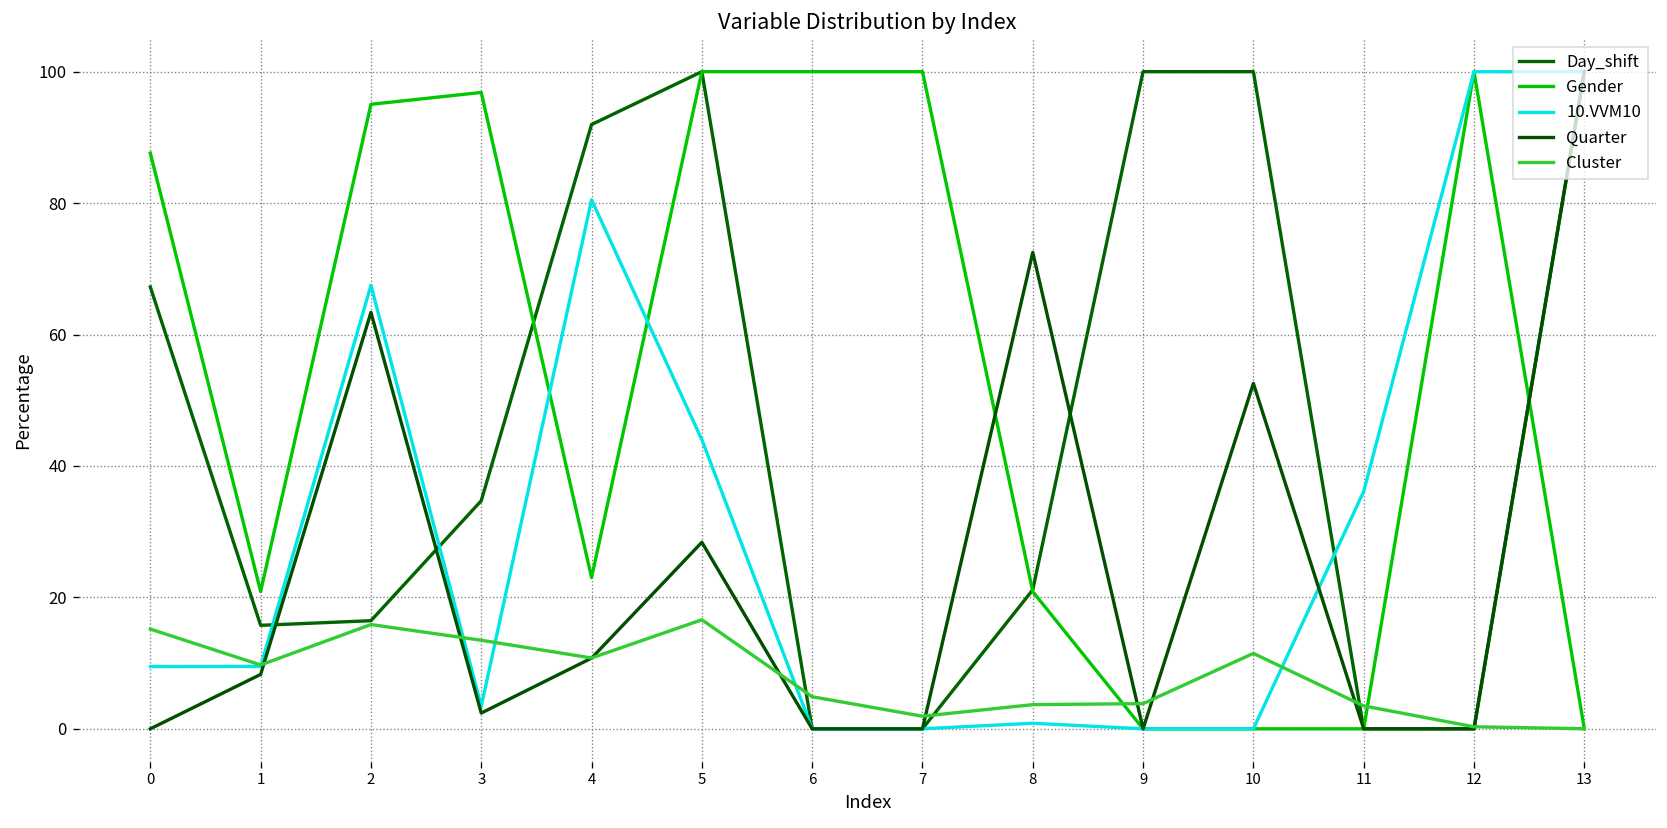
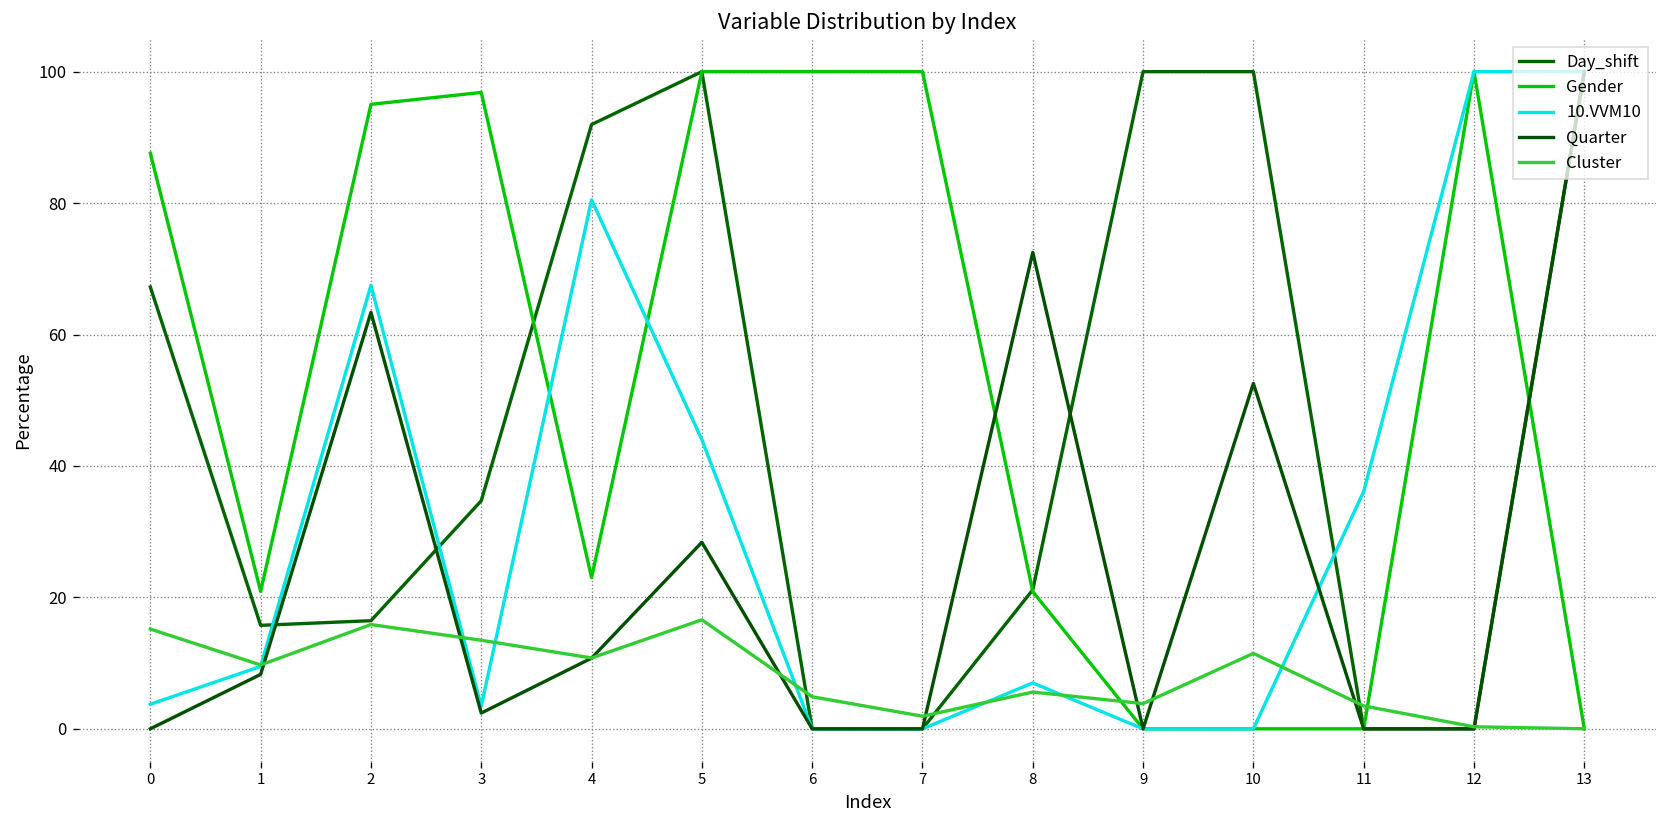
  {
    "Gender": {
      "0": 88,
      "1": 21,
      "2": 95,
      "3": 97,
      "4": 23,
      "6": 100,
      "7": 100
    },
    "10.VVM10": {
-     "0": 9,
+     "0": 4,
      "2": 67,
      "3": 3,
      "4": 80,
      "5": 44,
-     "8": 1,
+     "8": 7,
      "11": 36
    },
    "Cluster": {
      "0": 15,
      "2": 16,
      "3": 13,
      "5": 17,
      "6": 5,
      "7": 2,
-     "8": 4,
+     "8": 6,
      "9": 4,
      "10": 11,
      "11": 3
    }
  }
